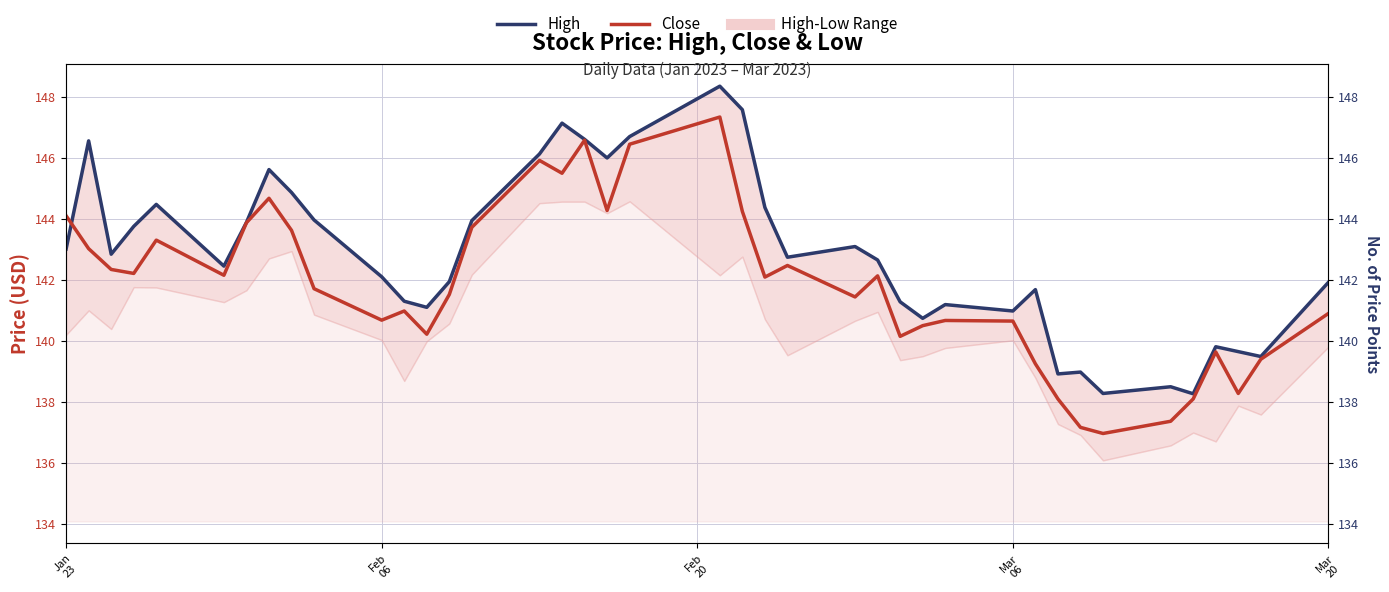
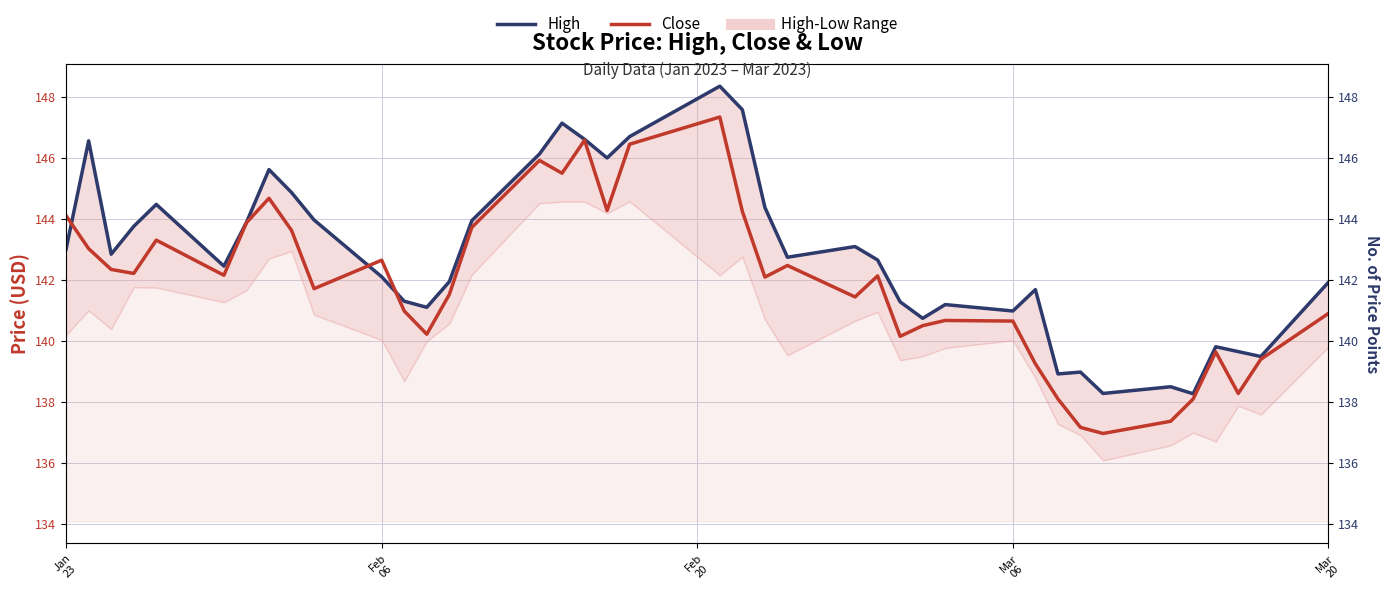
  {
    "Close": {
      "Jan 23": 144.1,
-     "Feb 06": 140.7,
+     "Feb 06": 142.6,
      "Mar 06": 140.6,
      "Mar 20": 140.9
    }
  }
